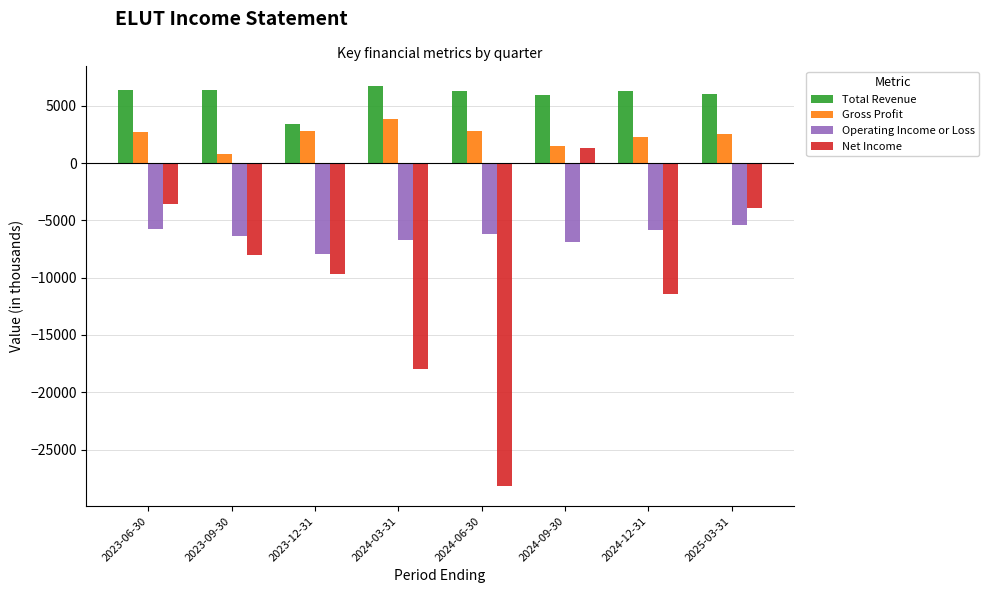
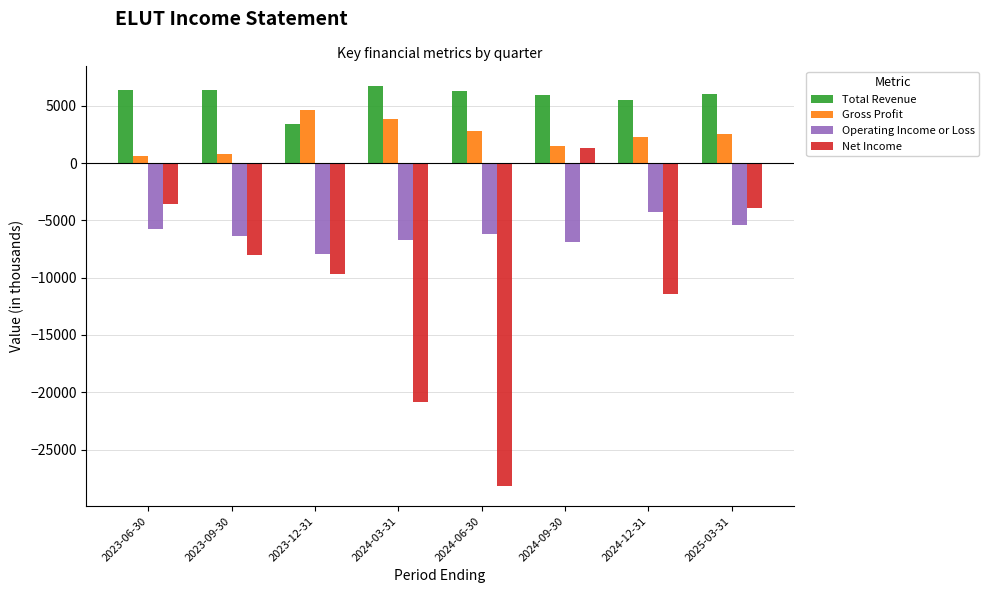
  {
    "Total Revenue": {
      "2023-06-30": 6400,
      "2023-09-30": 6400,
      "2023-12-31": 3400,
      "2024-03-31": 6700,
      "2024-06-30": 6300,
      "2024-09-30": 5900,
-     "2024-12-31": 6300,
+     "2024-12-31": 5500,
      "2025-03-31": 6000
    },
    "Gross Profit": {
-     "2023-06-30": 2700,
+     "2023-06-30": 600,
      "2023-09-30": 800,
-     "2023-12-31": 2800,
+     "2023-12-31": 4600,
      "2024-03-31": 3800,
      "2024-06-30": 2800,
      "2024-09-30": 1500,
      "2024-12-31": 2300,
      "2025-03-31": 2500
    },
    "Operating Income or Loss": {
      "2023-06-30": -5800,
      "2023-09-30": -6400,
      "2023-12-31": -8000,
      "2024-03-31": -6700,
      "2024-06-30": -6200,
      "2024-09-30": -6900,
-     "2024-12-31": -5800,
+     "2024-12-31": -4300,
      "2025-03-31": -5400
    },
    "Net Income": {
      "2023-06-30": -3600,
      "2023-09-30": -8000,
      "2023-12-31": -9700,
-     "2024-03-31": -18000,
+     "2024-03-31": -20900,
      "2024-06-30": -28200,
      "2024-09-30": 1300,
      "2024-12-31": -11400,
      "2025-03-31": -3900
    }
  }
